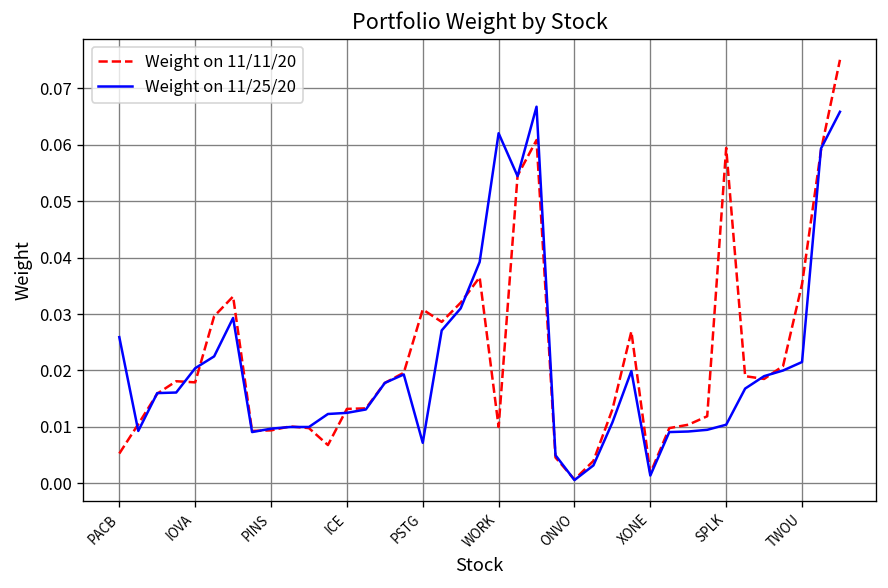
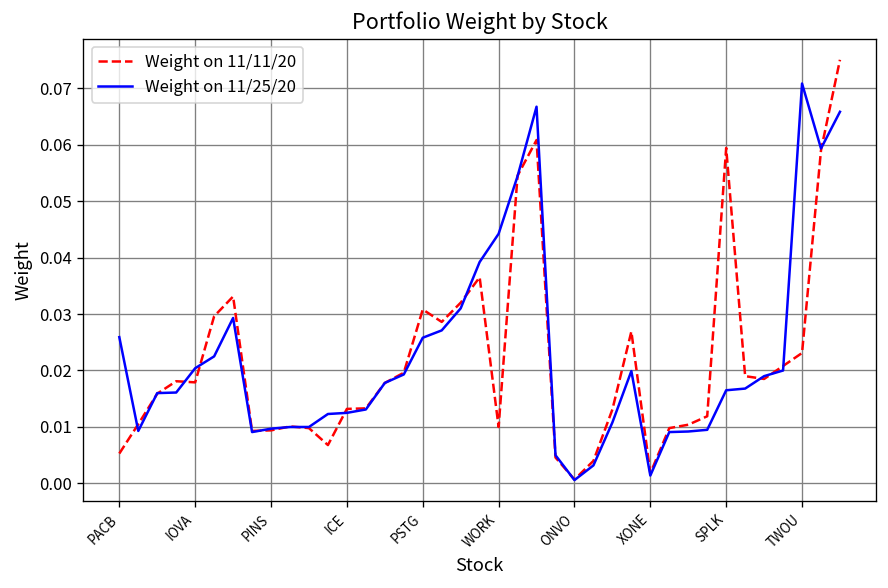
  {
    "Weight on 11/11/20": {
      "PACB": 0.005,
      "IOVA": 0.018,
      "ICE": 0.013,
      "PSTG": 0.031,
      "WORK": 0.010,
      "SPLK": 0.059,
-     "TWOU": 0.035
+     "TWOU": 0.023
    },
    "Weight on 11/25/20": {
      "PACB": 0.026,
      "IOVA": 0.020,
      "ICE": 0.013,
-     "PSTG": 0.007,
-     "WORK": 0.062,
-     "SPLK": 0.010,
-     "TWOU": 0.022
+     "PSTG": 0.026,
+     "WORK": 0.044,
+     "SPLK": 0.017,
+     "TWOU": 0.071
    }
  }
